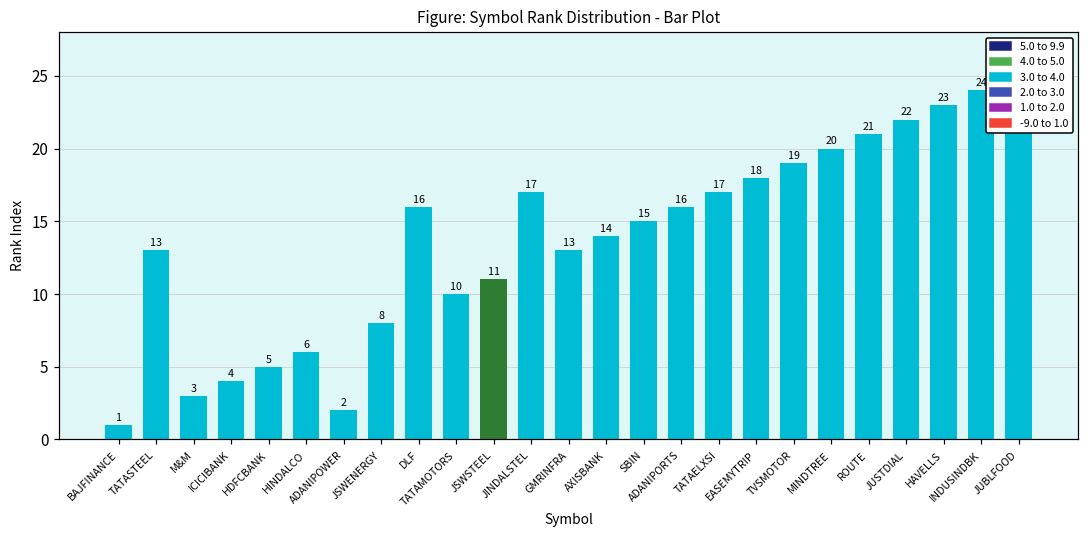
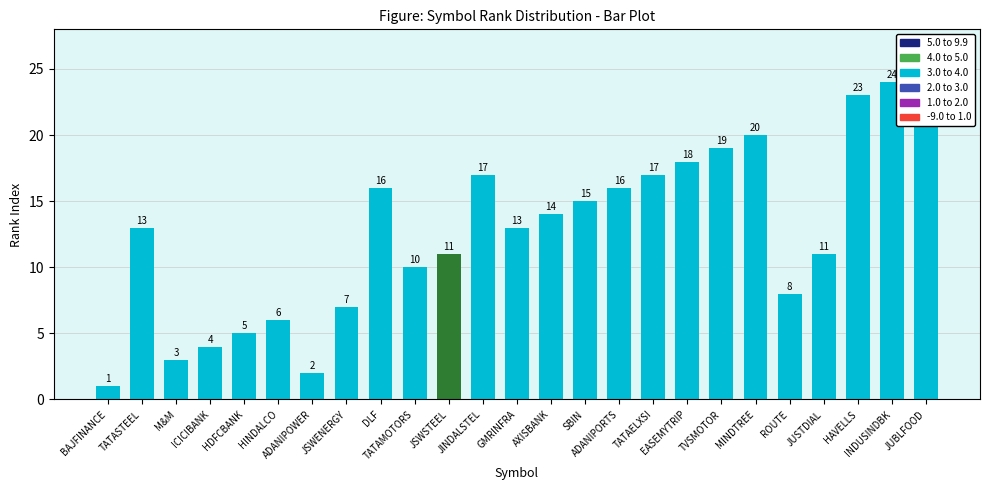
  {
    "BAJFINANCE": 1,
    "TATASTEEL": 13,
    "M&M": 3,
    "ICICIBANK": 4,
    "HDFCBANK": 5,
    "HINDALCO": 6,
    "ADANIPOWER": 2,
-   "JSWENERGY": 8,
+   "JSWENERGY": 7,
    "DLF": 16,
    "TATAMOTORS": 10,
    "JSWSTEEL": 11,
    "JINDALSTEL": 17,
    "GMRINFRA": 13,
    "AXISBANK": 14,
    "SBIN": 15,
    "ADANIPORTS": 16,
    "TATAELXSI": 17,
    "EASEMYTRIP": 18,
    "TVSMOTOR": 19,
    "MINDTREE": 20,
-   "ROUTE": 21,
-   "JUSTDIAL": 22,
+   "ROUTE": 8,
+   "JUSTDIAL": 11,
    "HAVELLS": 23
  }
